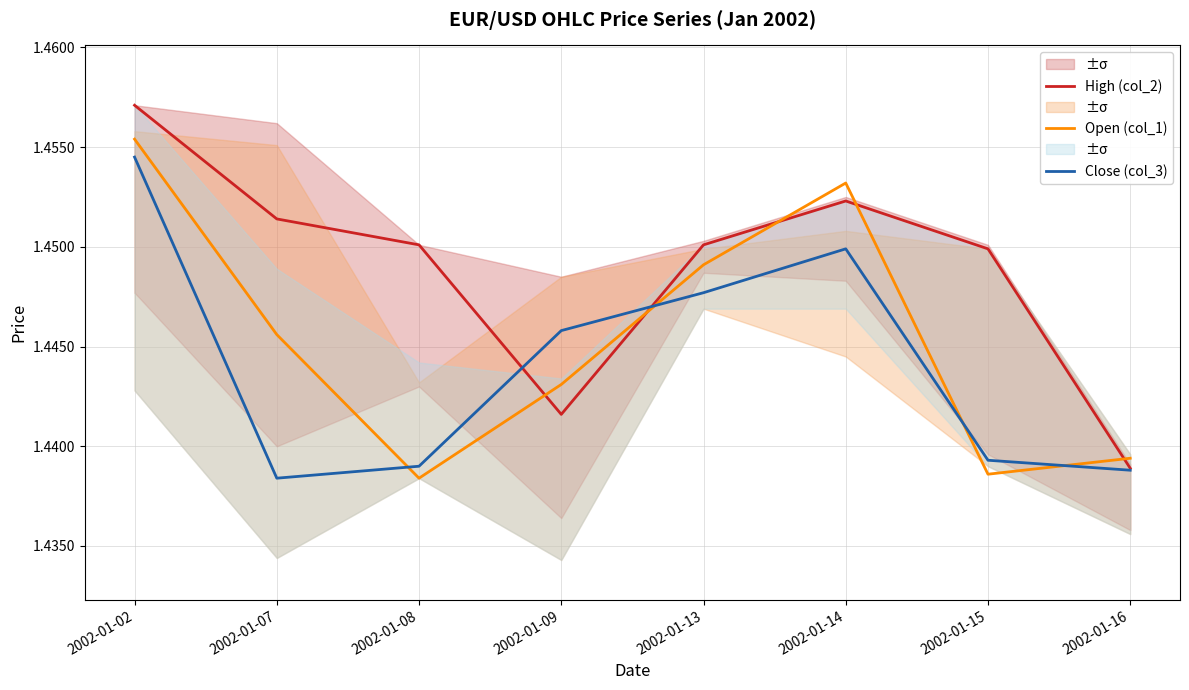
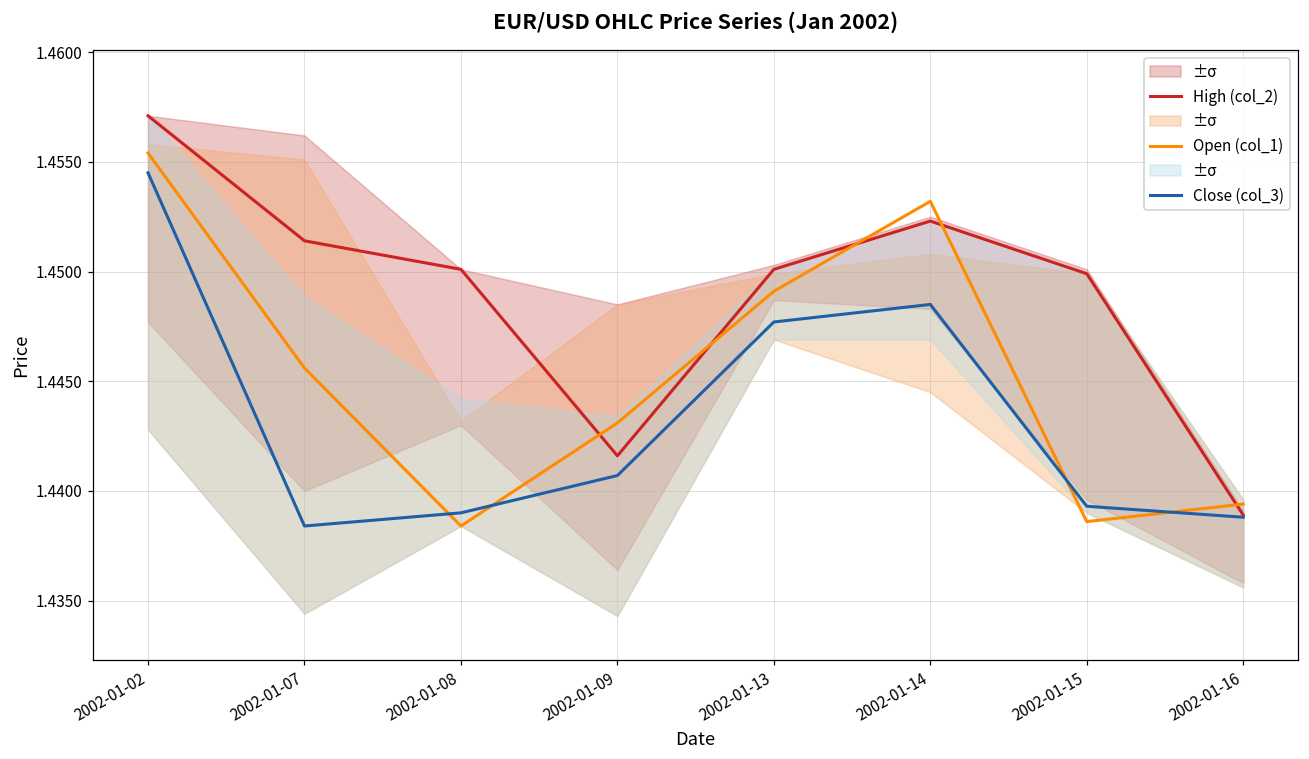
  {
    "High (col_2)": {
      "2002-01-07": 1.4514,
      "2002-01-09": 1.4416
    },
    "Open (col_1)": {
      "2002-01-02": 1.4554,
      "2002-01-07": 1.4456,
      "2002-01-08": 1.4384,
      "2002-01-09": 1.4431,
      "2002-01-13": 1.4491,
      "2002-01-14": 1.4532,
      "2002-01-15": 1.4386,
      "2002-01-16": 1.4394
    },
    "Close (col_3)": {
      "2002-01-02": 1.4545,
      "2002-01-07": 1.4384,
      "2002-01-08": 1.4390,
-     "2002-01-09": 1.4458,
+     "2002-01-09": 1.4407,
      "2002-01-13": 1.4477,
-     "2002-01-14": 1.4499,
+     "2002-01-14": 1.4485,
      "2002-01-15": 1.4393
    }
  }
